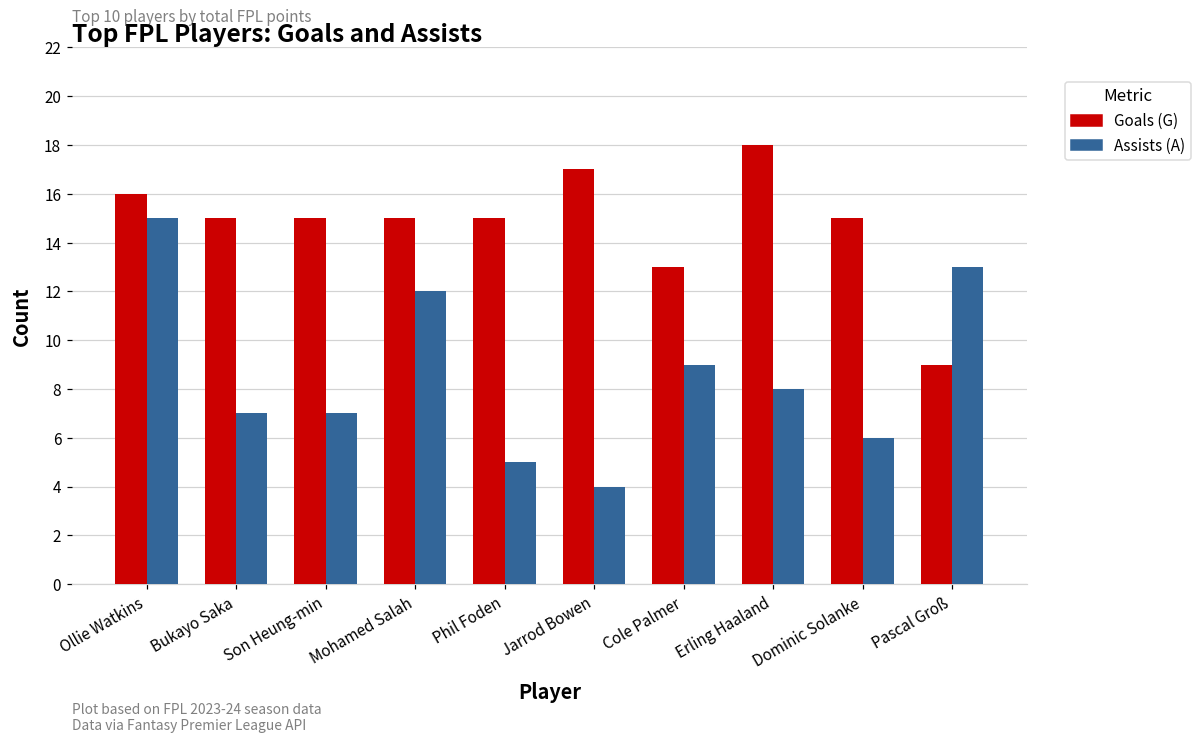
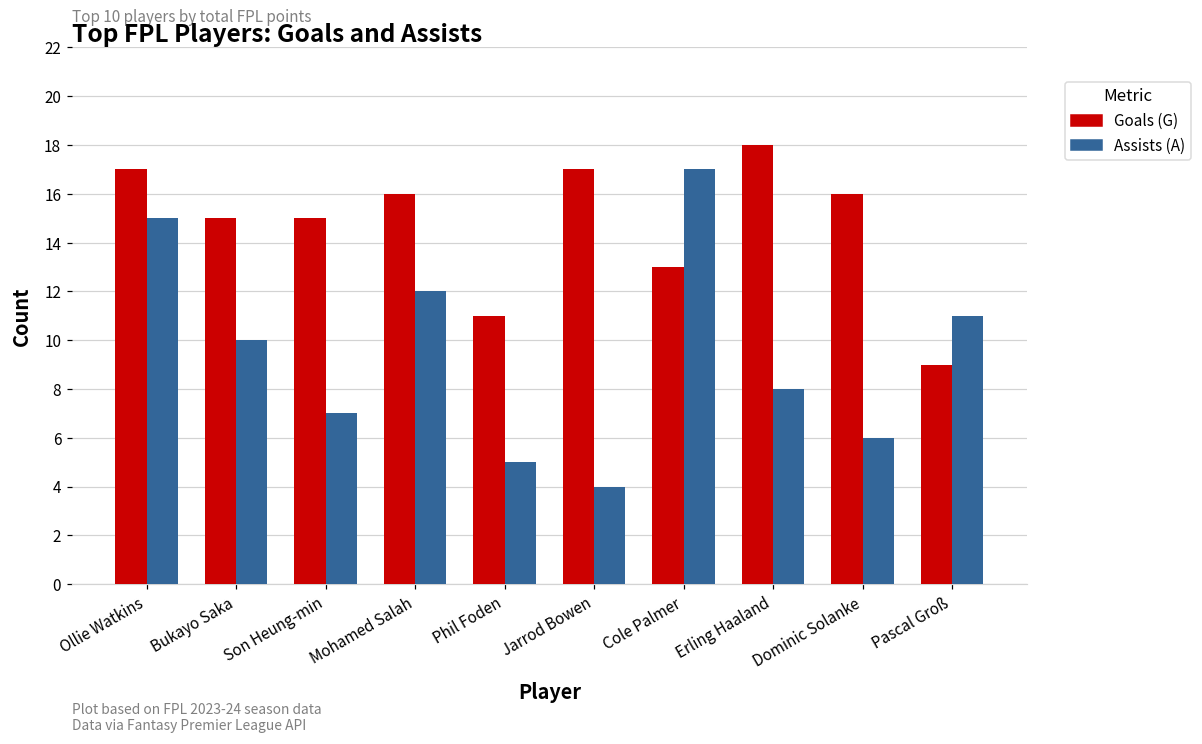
  {
    "Goals (G)": {
-     "Ollie Watkins": 16,
+     "Ollie Watkins": 17,
      "Bukayo Saka": 15,
      "Son Heung-min": 15,
-     "Mohamed Salah": 15,
-     "Phil Foden": 15,
+     "Mohamed Salah": 16,
+     "Phil Foden": 11,
      "Jarrod Bowen": 17,
      "Cole Palmer": 13,
      "Erling Haaland": 18,
-     "Dominic Solanke": 15,
+     "Dominic Solanke": 16,
      "Pascal Groß": 9
    },
    "Assists (A)": {
      "Ollie Watkins": 15,
-     "Bukayo Saka": 7,
+     "Bukayo Saka": 10,
      "Son Heung-min": 7,
      "Mohamed Salah": 12,
      "Phil Foden": 5,
      "Jarrod Bowen": 4,
-     "Cole Palmer": 9,
+     "Cole Palmer": 17,
      "Erling Haaland": 8,
      "Dominic Solanke": 6,
-     "Pascal Groß": 13
+     "Pascal Groß": 11
    }
  }
